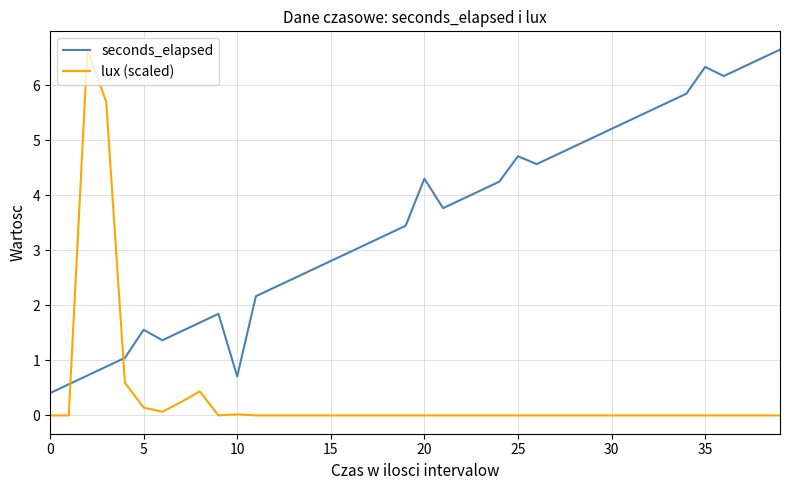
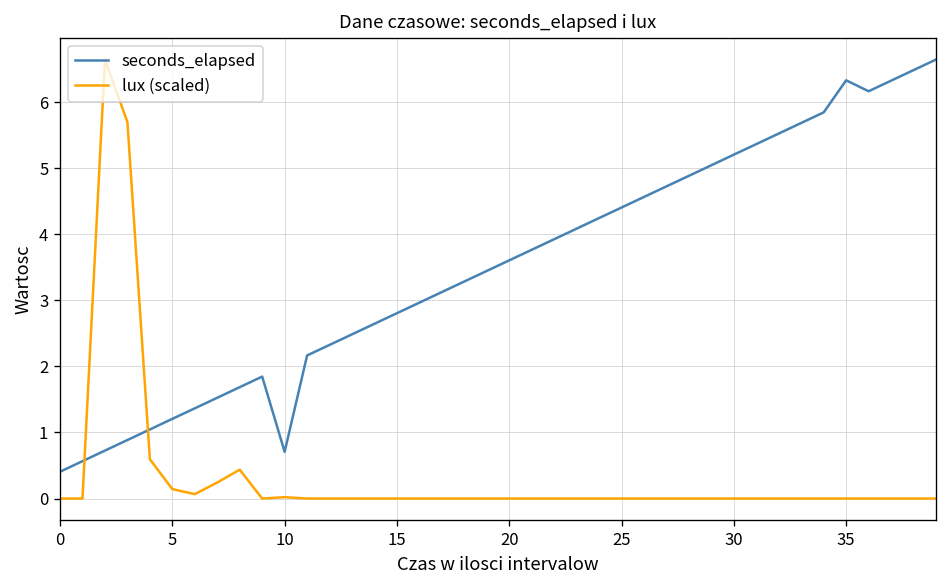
  {
    "seconds_elapsed": {
      "0": 0.4,
-     "5": 1.6,
+     "5": 1.2,
      "10": 0.7,
      "15": 2.8,
-     "20": 4.3,
-     "25": 4.7,
+     "20": 3.6,
+     "25": 4.4,
      "30": 5.2,
      "35": 6.3
    },
    "lux (scaled)": {
      "0": 0.0,
      "5": 0.1,
      "10": 0.0,
      "15": 0.0,
      "20": 0.0,
      "25": 0.0,
      "30": 0.0,
      "35": 0.0
    }
  }
